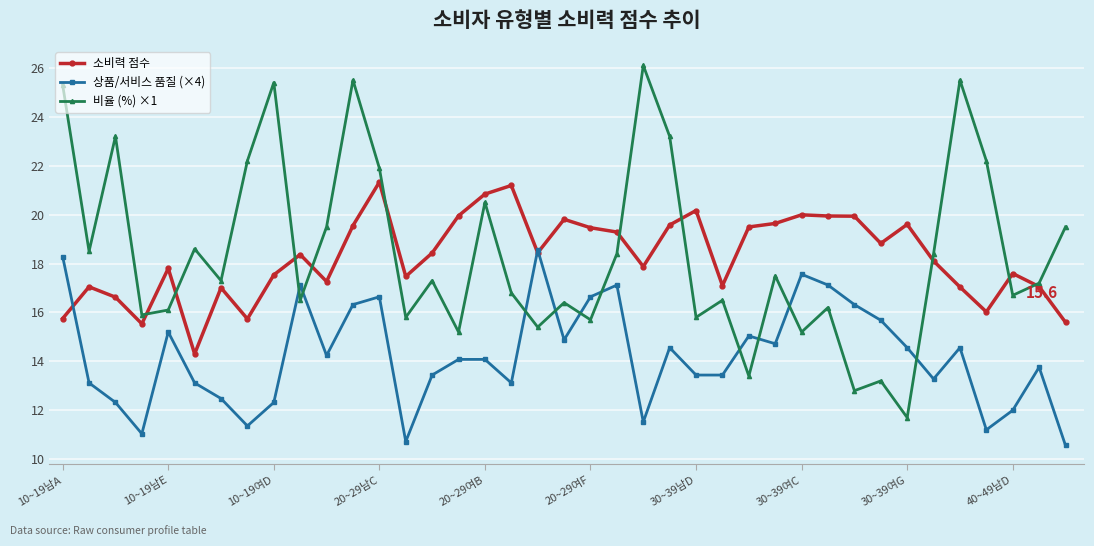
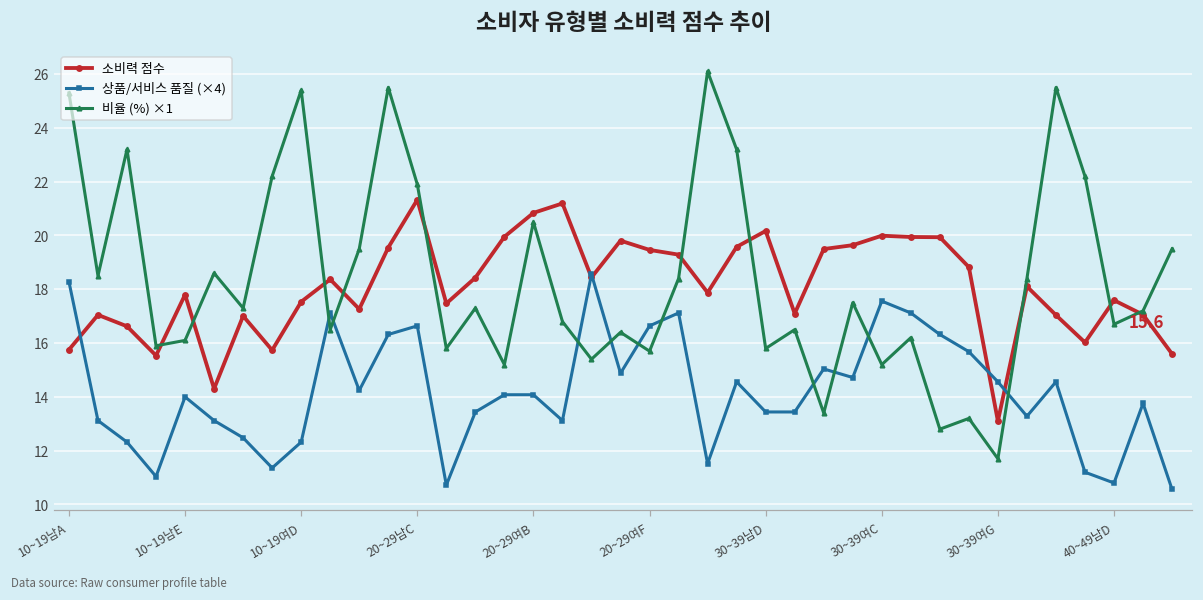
  {
    "소비력 점수": {
      "10~19남A": 15.8,
      "10~19남E": 17.8,
      "10~19여D": 17.5,
      "20~29남C": 21.3,
      "20~29여B": 20.8,
      "20~29여F": 19.5,
      "30~39남D": 20.2,
      "30~39여C": 20.0,
-     "30~39여G": 19.6,
+     "30~39여G": 13.1,
      "40~49남D": 17.6
    },
    "상품/서비스 품질 (×4)": {
      "10~19남A": 18.3,
-     "10~19남E": 15.2,
+     "10~19남E": 14.0,
      "10~19여D": 12.3,
      "20~29남C": 16.6,
      "20~29여B": 14.1,
      "20~29여F": 16.6,
      "30~39남D": 13.4,
      "30~39여C": 17.6,
      "30~39여G": 14.6,
-     "40~49남D": 12.0
+     "40~49남D": 10.8
    },
    "비율 (%) ×1": {
      "10~19남E": 16.1,
      "10~19여D": 25.4,
      "20~29남C": 21.9,
      "20~29여B": 20.5,
      "20~29여F": 15.7,
      "30~39남D": 15.8,
      "30~39여C": 15.2,
      "30~39여G": 11.7,
      "40~49남D": 16.7
    }
  }
